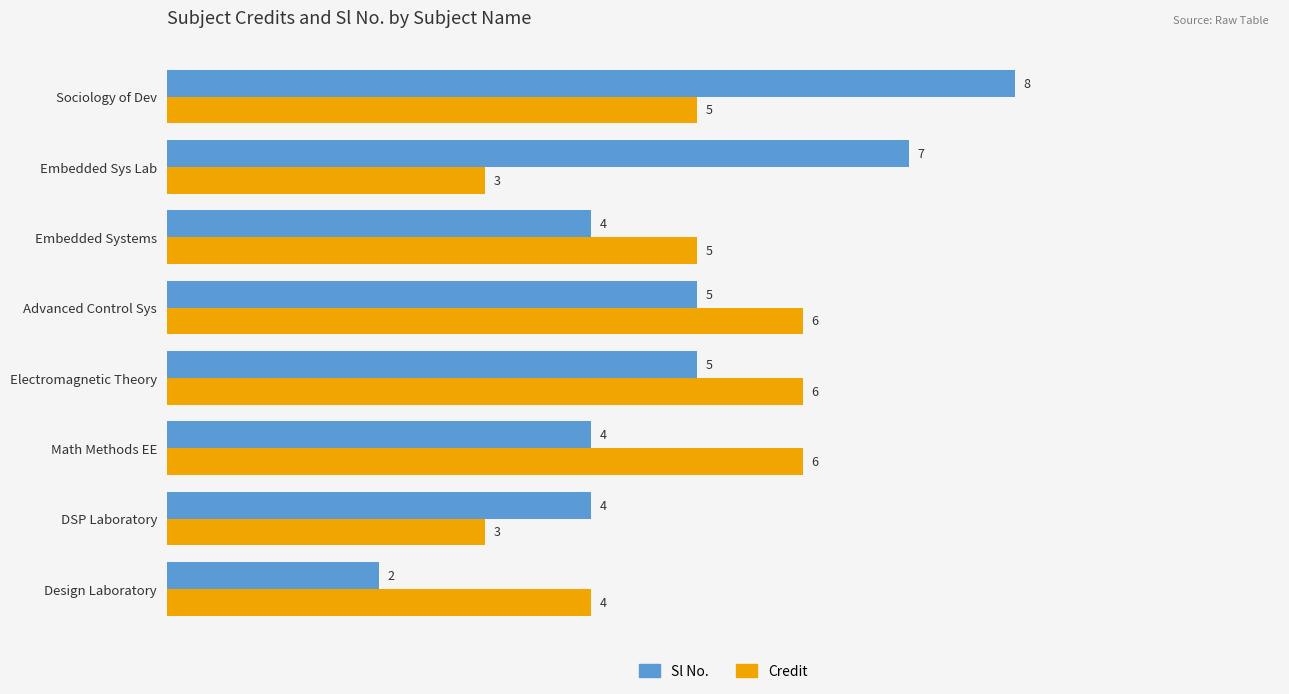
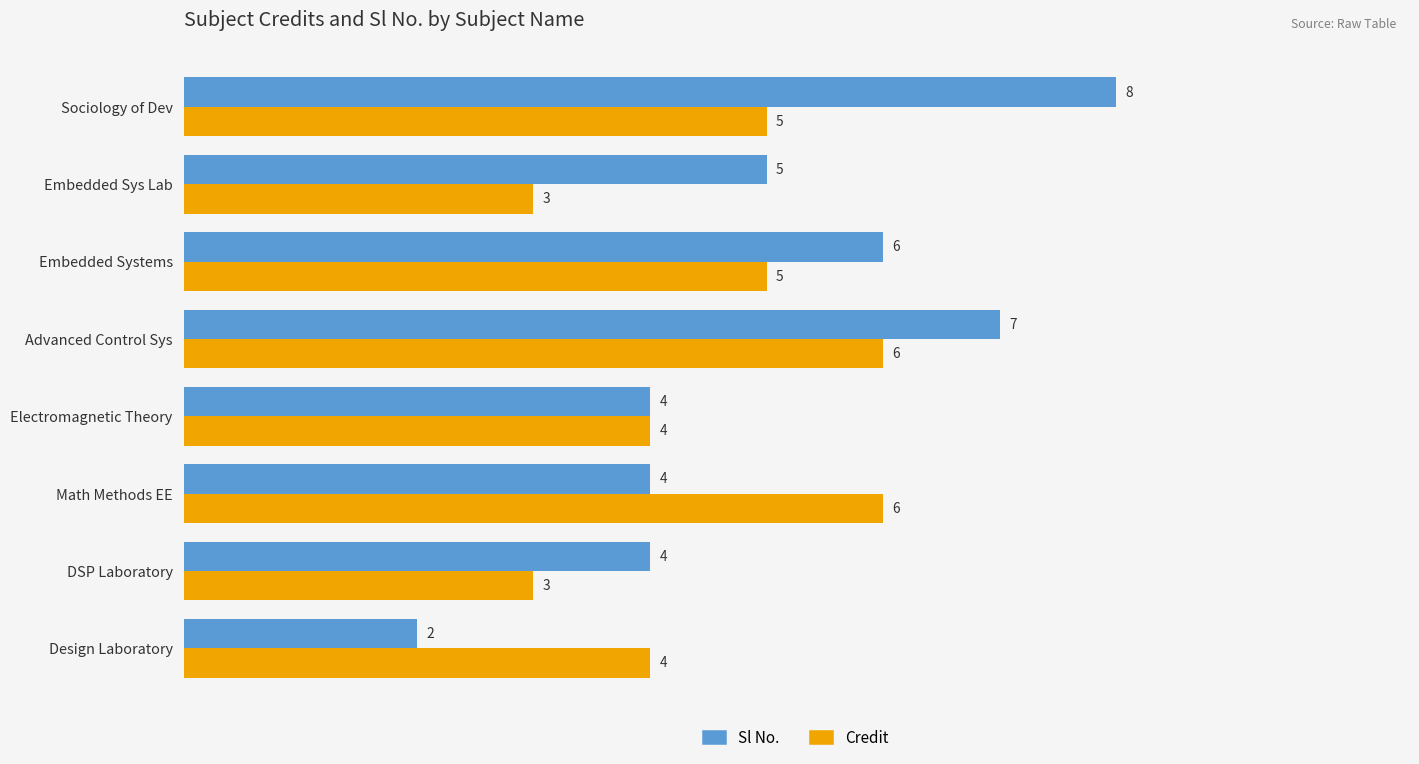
  {
    "Sl No.": {
      "Sociology of Dev": 8,
-     "Embedded Sys Lab": 7,
-     "Embedded Systems": 4,
-     "Advanced Control Sys": 5,
-     "Electromagnetic Theory": 5,
+     "Embedded Sys Lab": 5,
+     "Embedded Systems": 6,
+     "Advanced Control Sys": 7,
+     "Electromagnetic Theory": 4,
      "Math Methods EE": 4,
      "DSP Laboratory": 4,
      "Design Laboratory": 2
    },
    "Credit": {
      "Sociology of Dev": 5,
      "Embedded Sys Lab": 3,
      "Embedded Systems": 5,
      "Advanced Control Sys": 6,
-     "Electromagnetic Theory": 6,
+     "Electromagnetic Theory": 4,
      "Math Methods EE": 6,
      "DSP Laboratory": 3,
      "Design Laboratory": 4
    }
  }
